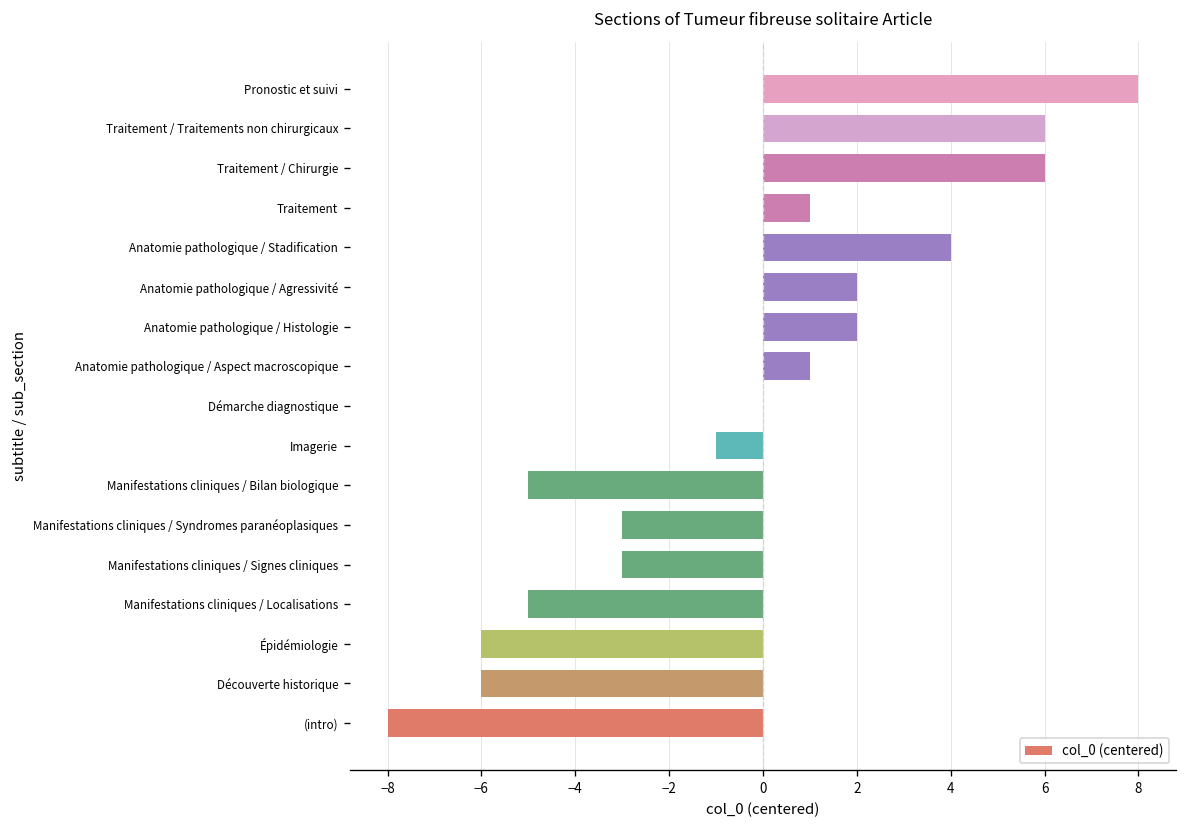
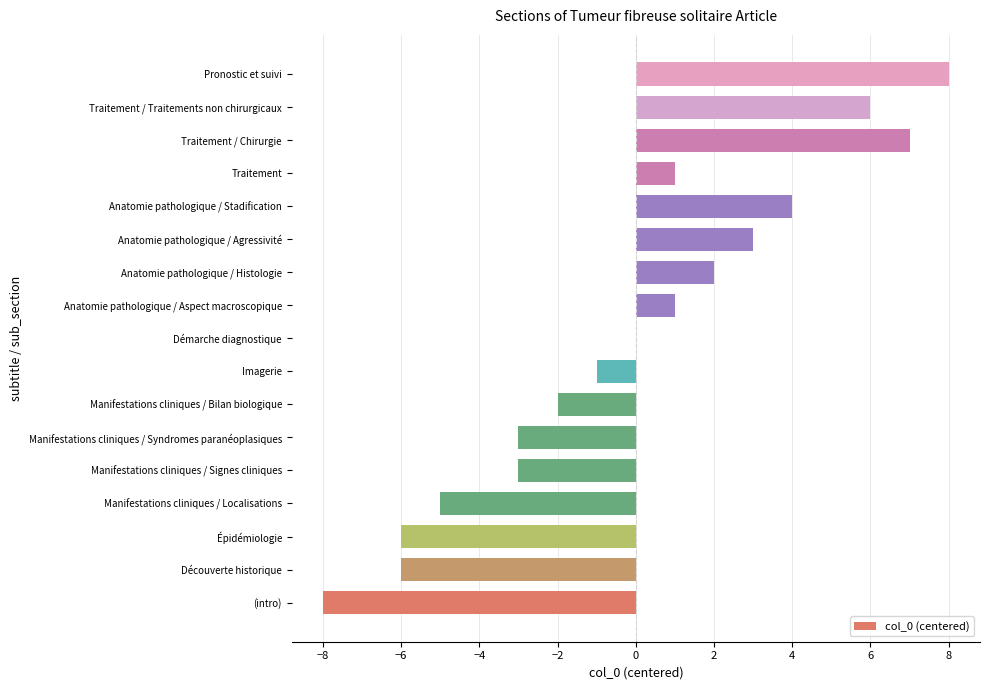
  {
    "Pronostic et suivi": 8.0,
    "Traitement / Traitements non chirurgicaux": 6.0,
-   "Traitement / Chirurgie": 6.0,
+   "Traitement / Chirurgie": 7.0,
    "Traitement": 1.0,
    "Anatomie pathologique / Stadification": 4.0,
-   "Anatomie pathologique / Agressivité": 2.0,
+   "Anatomie pathologique / Agressivité": 3.0,
    "Anatomie pathologique / Histologie": 2.0,
    "Anatomie pathologique / Aspect macroscopique": 1.0,
    "Démarche diagnostique": 0.0,
    "Imagerie": -1.0,
-   "Manifestations cliniques / Bilan biologique": -5.0,
+   "Manifestations cliniques / Bilan biologique": -2.0,
    "Manifestations cliniques / Syndromes paranéoplasiques": -3.0,
    "Manifestations cliniques / Signes cliniques": -3.0,
    "Manifestations cliniques / Localisations": -5.0,
    "Épidémiologie": -6.0,
    "Découverte historique": -6.0,
    "(intro)": -8.0
  }
